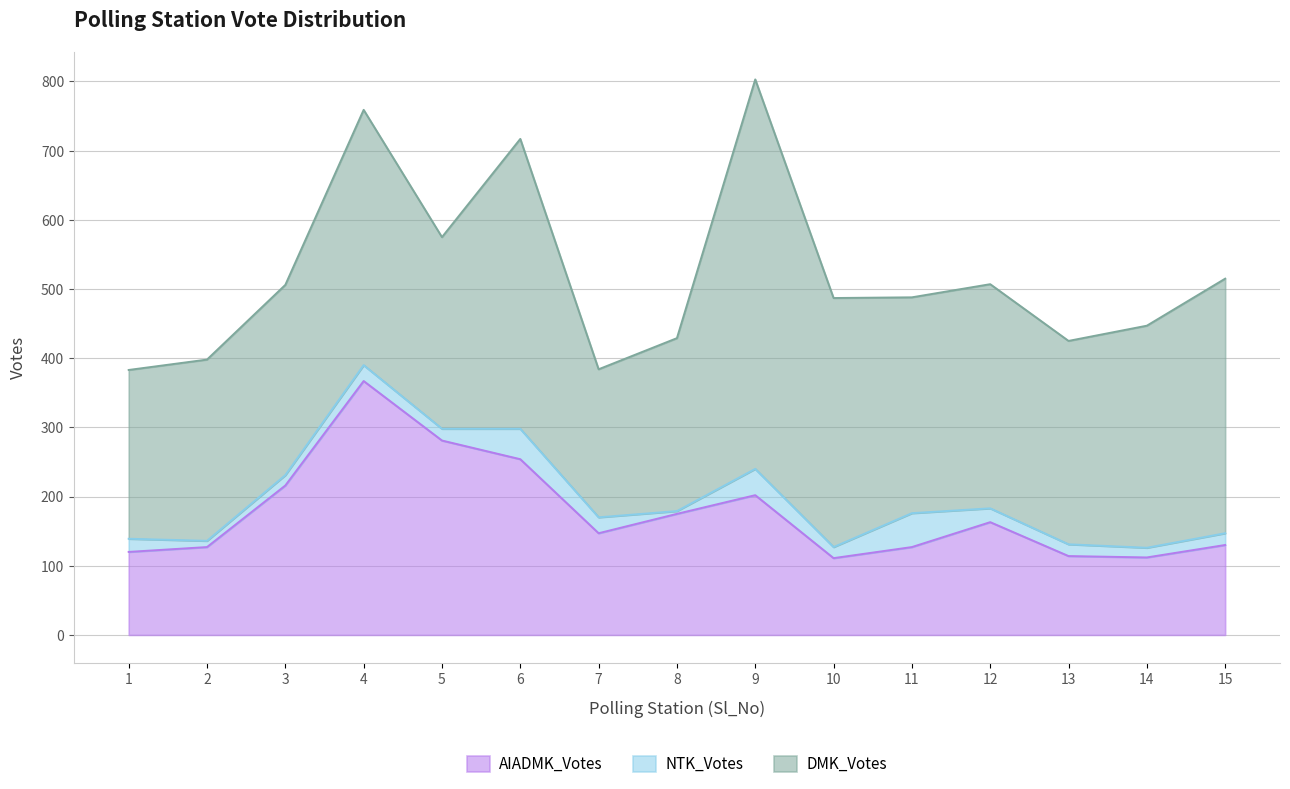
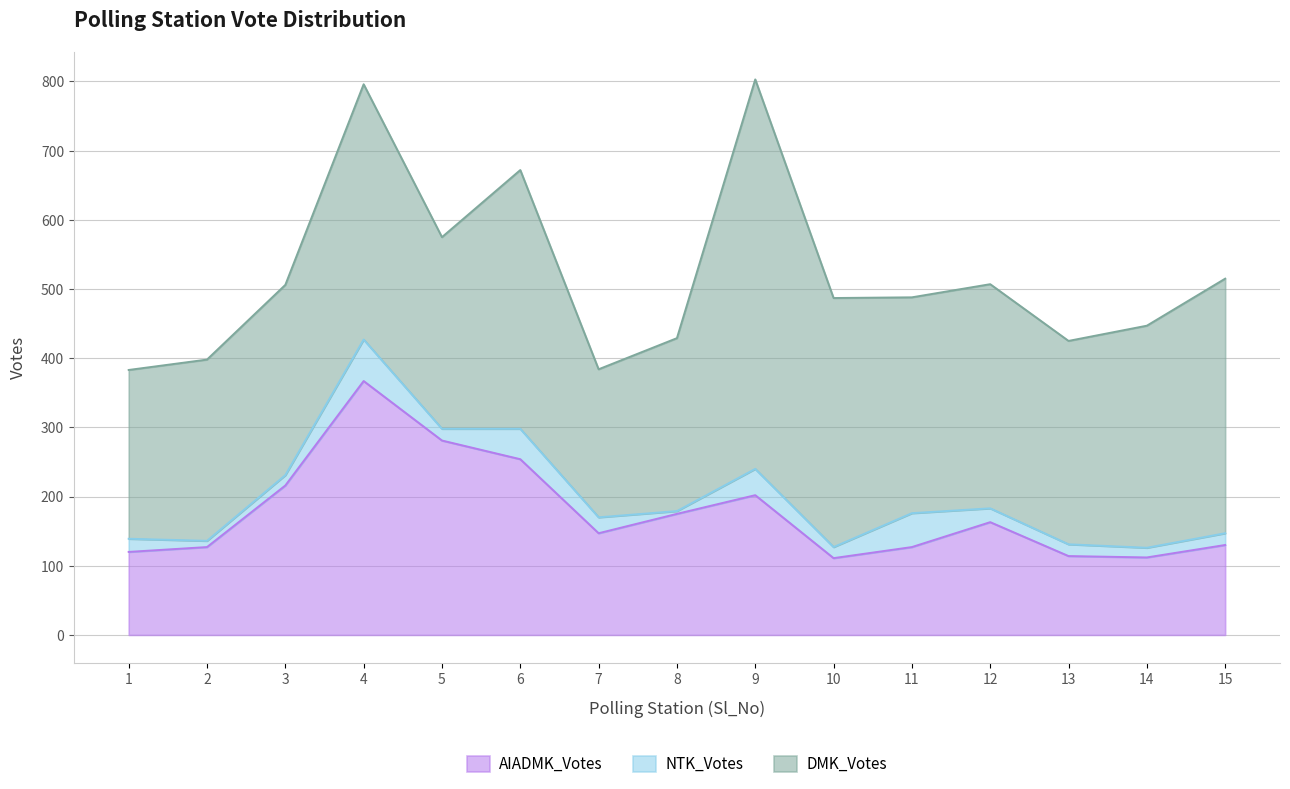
  {
    "AIADMK_Votes": {
      "1": 120,
      "2": 130,
      "3": 220,
      "4": 370,
      "5": 280,
      "6": 250,
      "7": 150,
      "8": 180,
      "9": 200,
      "10": 110,
      "11": 130,
      "12": 160,
      "13": 110,
      "14": 110,
      "15": 130
    },
    "NTK_Votes": {
      "1": 20,
      "2": 10,
      "3": 20,
-     "4": 20,
+     "4": 60,
      "5": 20,
      "6": 40,
      "7": 20,
      "8": 0,
      "9": 40,
      "10": 20,
      "11": 50,
      "12": 20,
      "13": 20,
      "14": 10,
      "15": 20
    },
    "DMK_Votes": {
      "1": 240,
      "2": 260,
      "3": 280,
      "4": 370,
      "5": 280,
-     "6": 420,
+     "6": 370,
      "7": 210,
      "8": 250,
      "9": 560,
      "10": 360,
      "11": 310,
      "12": 320,
      "13": 290,
      "14": 320,
      "15": 370
    }
  }
